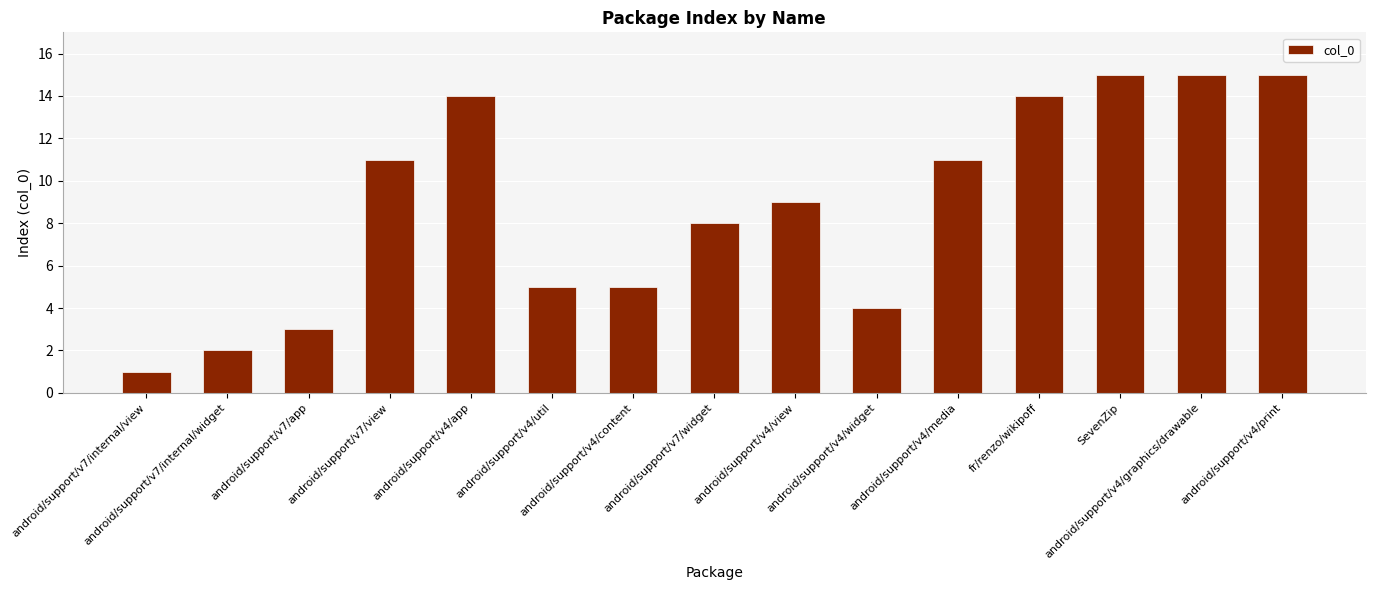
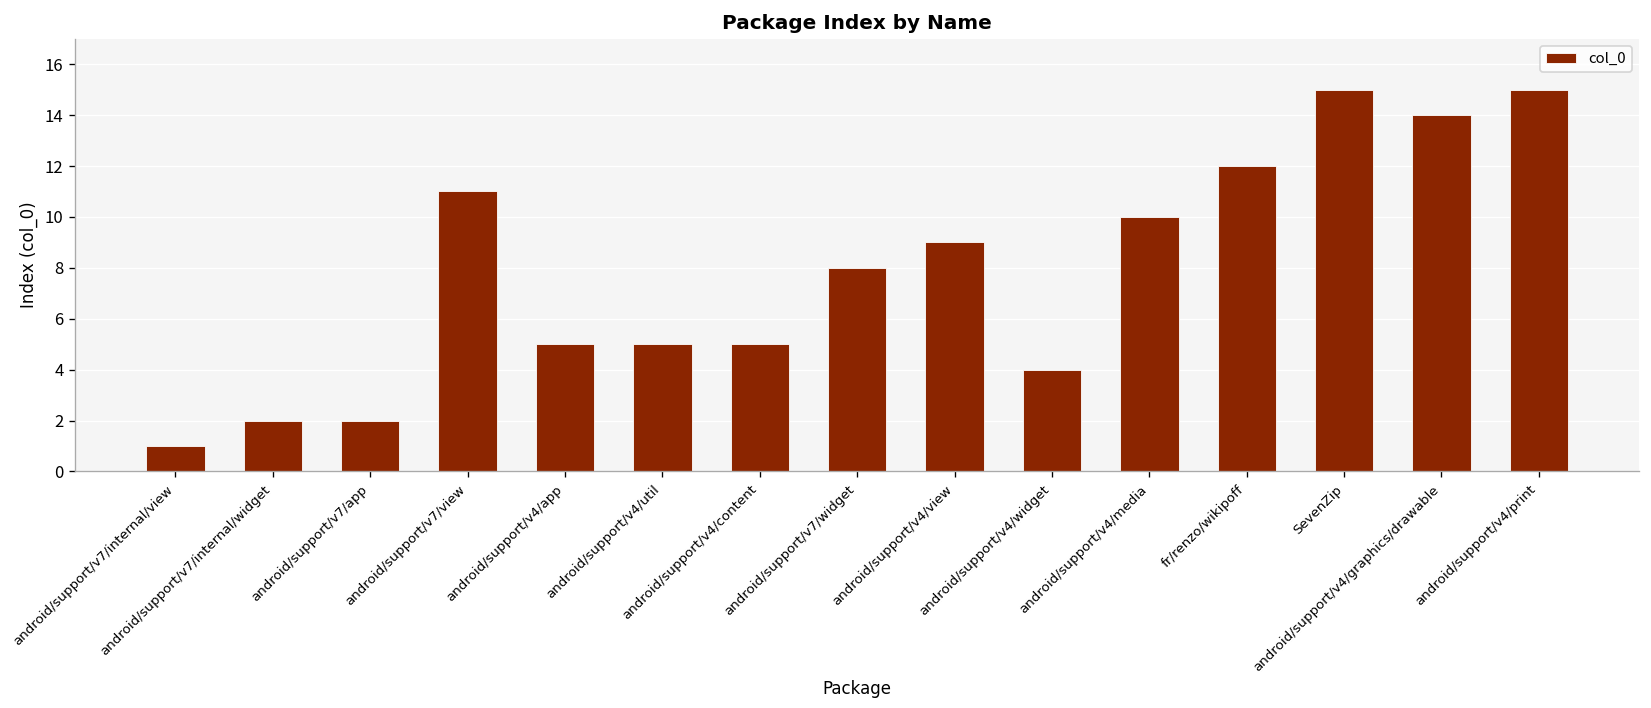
  {
    "android/support/v7/internal/view": 1,
    "android/support/v7/internal/widget": 2,
-   "android/support/v7/app": 3,
+   "android/support/v7/app": 2,
    "android/support/v7/view": 11,
-   "android/support/v4/app": 14,
+   "android/support/v4/app": 5,
    "android/support/v4/util": 5,
    "android/support/v4/content": 5,
    "android/support/v7/widget": 8,
    "android/support/v4/view": 9,
    "android/support/v4/widget": 4,
-   "android/support/v4/media": 11,
-   "fr/renzo/wikipoff": 14,
+   "android/support/v4/media": 10,
+   "fr/renzo/wikipoff": 12,
    "SevenZip": 15,
-   "android/support/v4/graphics/drawable": 15,
+   "android/support/v4/graphics/drawable": 14,
    "android/support/v4/print": 15
  }
